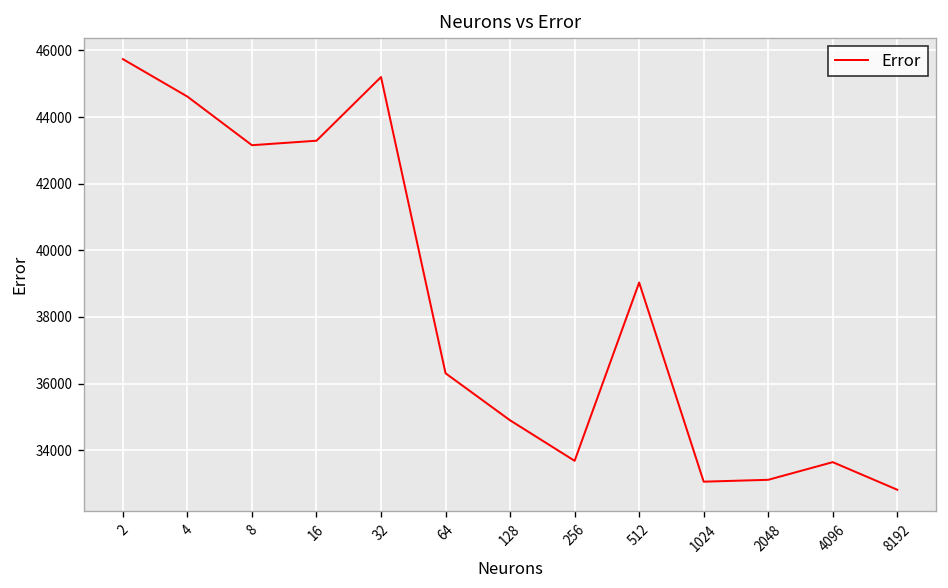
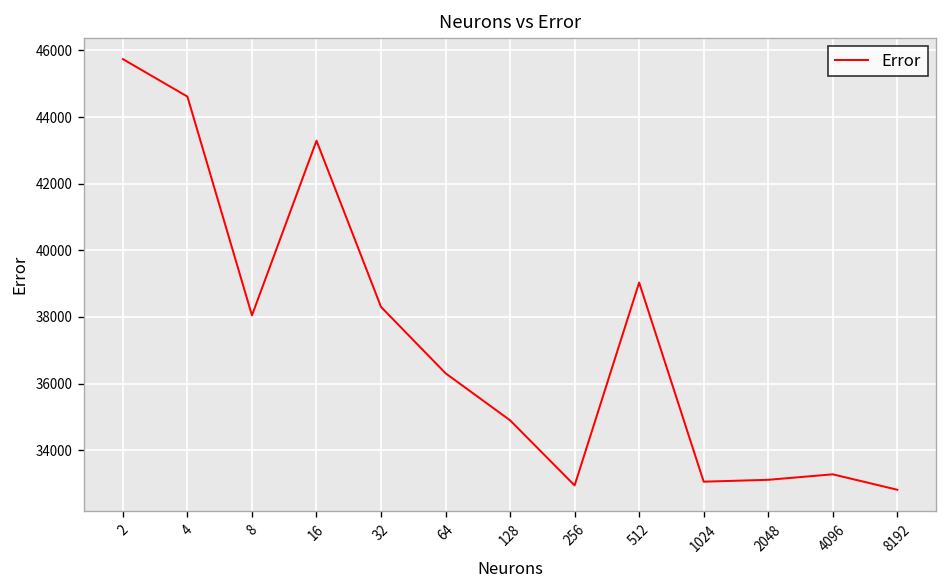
  {
    "2": 45700,
    "4": 44600,
-   "8": 43200,
+   "8": 38000,
    "16": 43300,
-   "32": 45200,
+   "32": 38300,
    "64": 36300,
    "128": 34900,
-   "256": 33700,
+   "256": 32900,
    "512": 39000,
    "1024": 33100,
    "2048": 33100,
-   "4096": 33600,
+   "4096": 33300,
    "8192": 32800
  }
